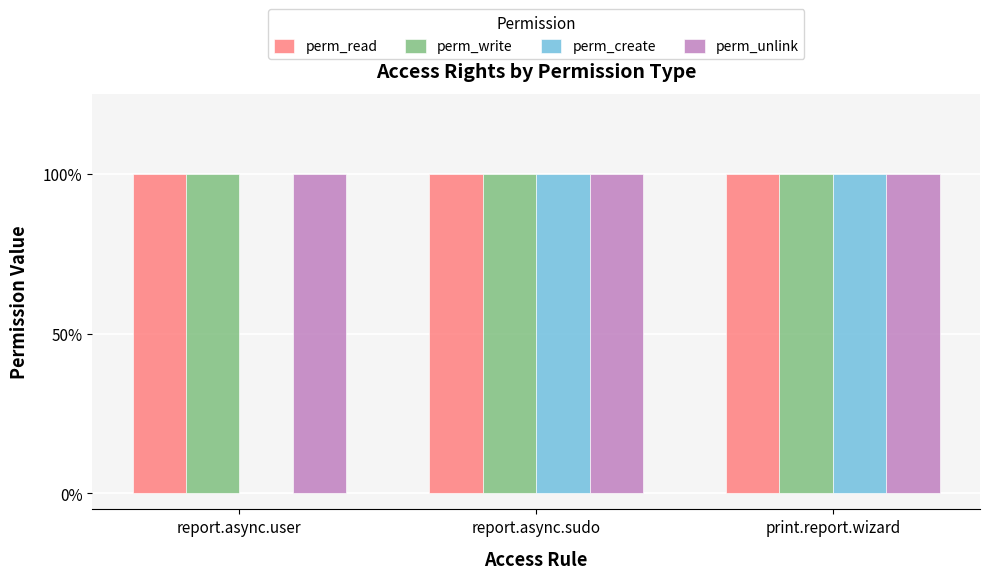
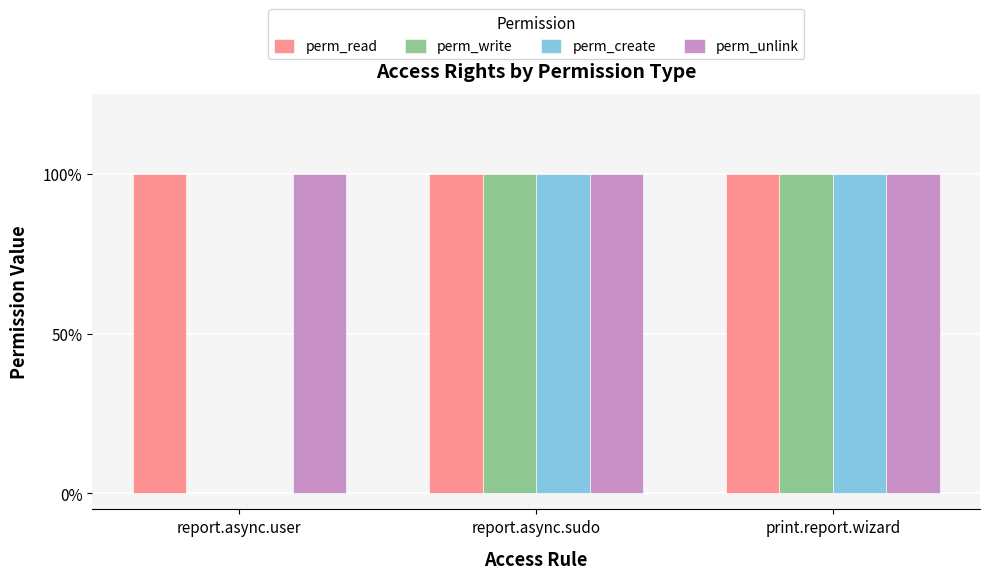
  {
    "perm_read": {
      "report.async.user": "100%",
      "report.async.sudo": "100%",
      "print.report.wizard": "100%"
    },
    "perm_write": {
-     "report.async.user": "100%",
+     "report.async.user": "0%",
      "report.async.sudo": "100%",
      "print.report.wizard": "100%"
    },
    "perm_create": {
      "report.async.user": "0%",
      "report.async.sudo": "100%",
      "print.report.wizard": "100%"
    },
    "perm_unlink": {
      "report.async.user": "100%",
      "report.async.sudo": "100%",
      "print.report.wizard": "100%"
    }
  }
